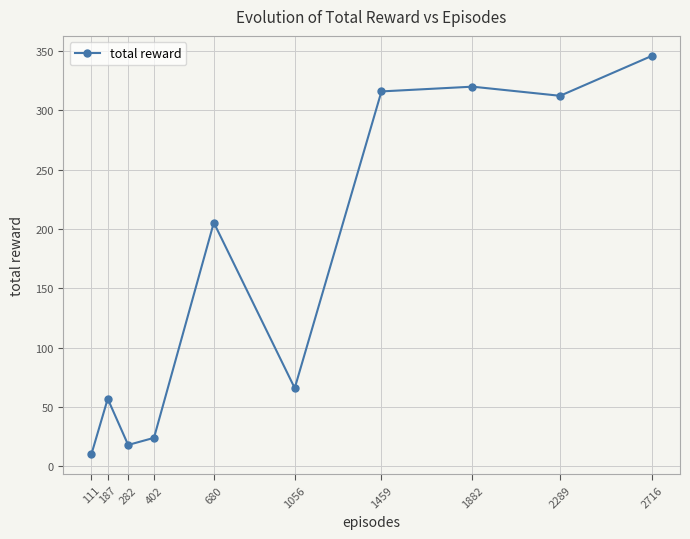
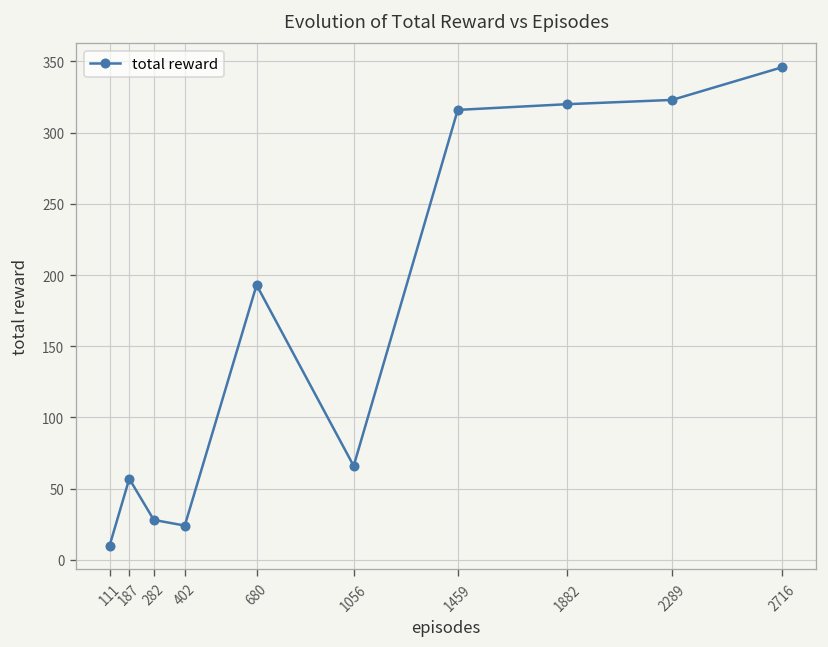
  {
    "111": 10,
    "187": 57,
-   "282": 18,
+   "282": 28,
    "402": 24,
-   "680": 205,
+   "680": 193,
    "1056": 66,
    "1459": 316,
    "1882": 320,
-   "2289": 312,
+   "2289": 323,
    "2716": 346
  }
